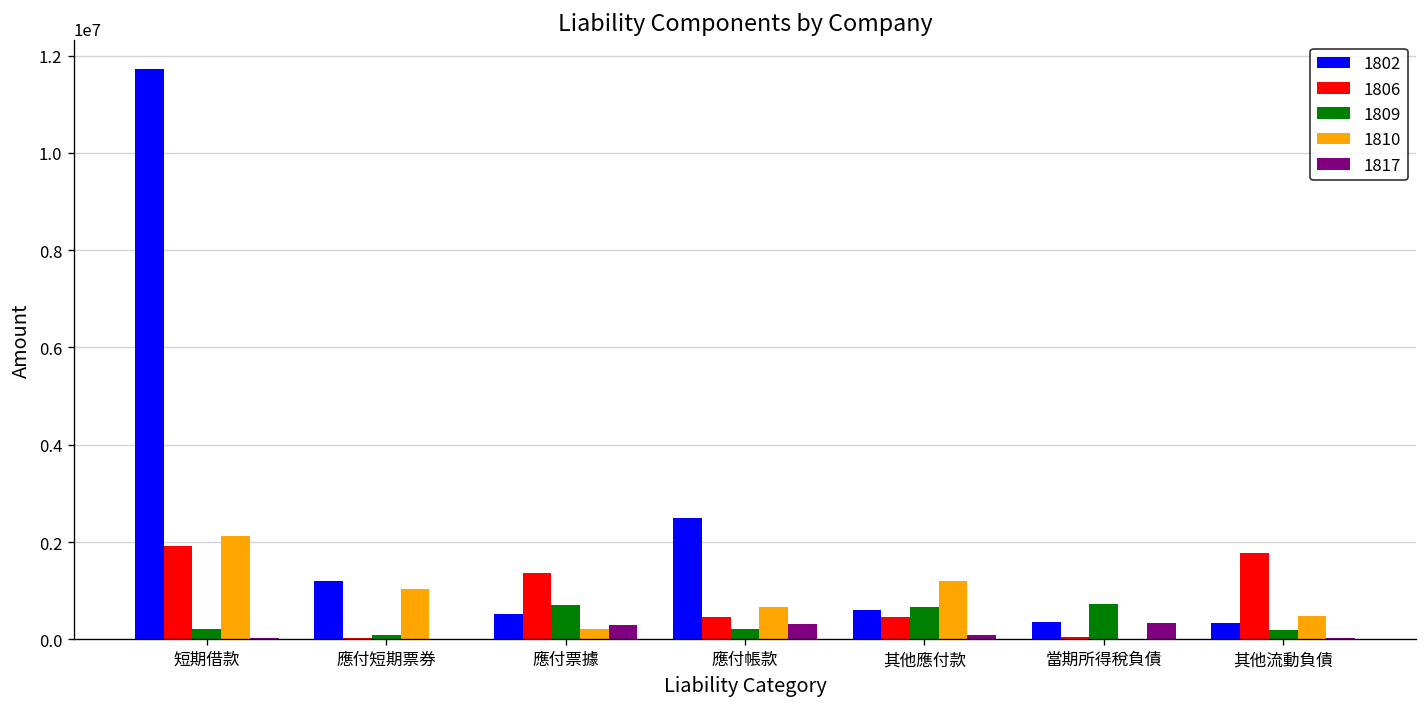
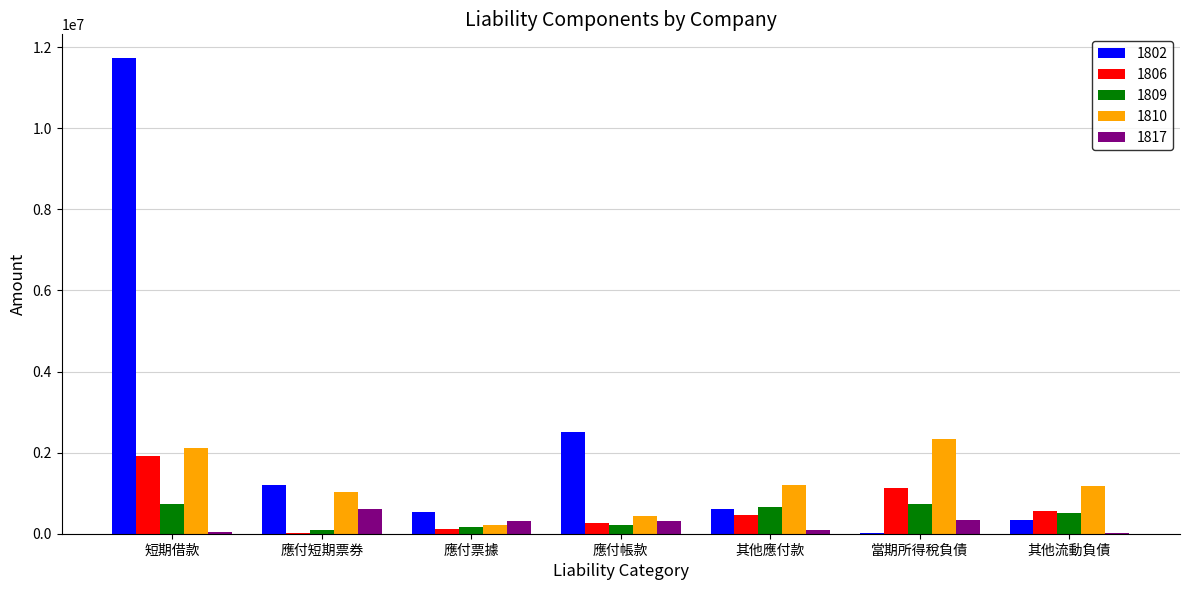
  {
    "1802": {
      "短期借款": 11700000,
      "應付短期票券": 1200000,
      "應付票據": 500000,
      "應付帳款": 2500000,
      "其他應付款": 600000,
-     "當期所得稅負債": 400000,
+     "當期所得稅負債": 0,
      "其他流動負債": 300000
    },
    "1806": {
      "短期借款": 1900000,
-     "應付票據": 1400000,
-     "應付帳款": 500000,
+     "應付票據": 100000,
+     "應付帳款": 300000,
      "其他應付款": 500000,
-     "當期所得稅負債": 0,
-     "其他流動負債": 1800000
+     "當期所得稅負債": 1100000,
+     "其他流動負債": 500000
    },
    "1809": {
-     "短期借款": 200000,
+     "短期借款": 700000,
      "應付短期票券": 100000,
-     "應付票據": 700000,
+     "應付票據": 200000,
      "應付帳款": 200000,
      "其他應付款": 700000,
      "當期所得稅負債": 700000,
-     "其他流動負債": 200000
+     "其他流動負債": 500000
    },
    "1810": {
      "短期借款": 2100000,
      "應付短期票券": 1000000,
      "應付票據": 200000,
-     "應付帳款": 700000,
+     "應付帳款": 400000,
      "其他應付款": 1200000,
-     "當期所得稅負債": 0,
-     "其他流動負債": 500000
+     "當期所得稅負債": 2300000,
+     "其他流動負債": 1200000
    },
    "1817": {
-     "應付短期票券": 0,
+     "應付短期票券": 600000,
      "應付票據": 300000,
      "應付帳款": 300000,
      "其他應付款": 100000,
      "當期所得稅負債": 300000
    }
  }
